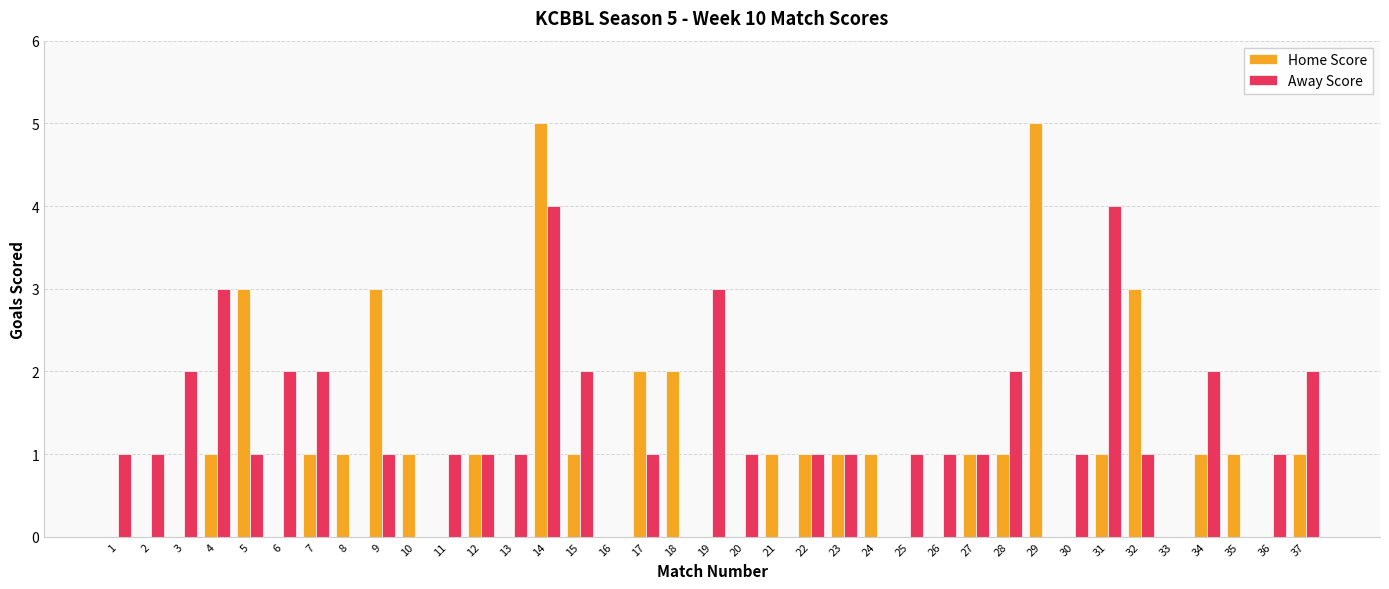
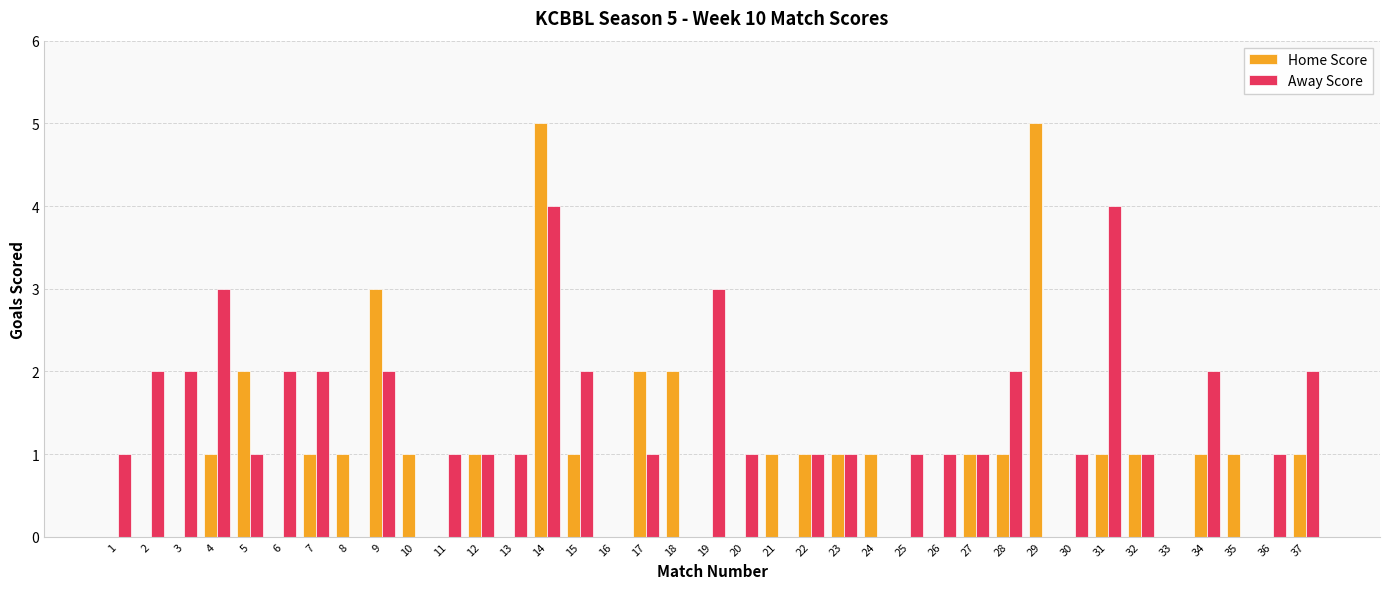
  {
    "Home Score": {
      "1": 0,
      "2": 0,
      "3": 0,
      "4": 1,
-     "5": 3,
+     "5": 2,
      "6": 0,
      "7": 1,
      "8": 1,
      "9": 3,
      "10": 1,
      "11": 0,
      "12": 1,
      "13": 0,
      "14": 5,
      "15": 1,
      "16": 0,
      "17": 2,
      "18": 2,
      "19": 0,
      "20": 0,
      "21": 1,
      "22": 1,
      "23": 1,
      "24": 1,
      "25": 0,
      "26": 0,
      "27": 1,
      "28": 1,
      "29": 5,
      "30": 0,
      "31": 1,
-     "32": 3,
+     "32": 1,
      "33": 0,
      "34": 1,
      "35": 1,
      "36": 0,
      "37": 1
    },
    "Away Score": {
      "1": 1,
-     "2": 1,
+     "2": 2,
      "3": 2,
      "4": 3,
      "5": 1,
      "6": 2,
      "7": 2,
      "8": 0,
-     "9": 1,
+     "9": 2,
      "10": 0,
      "11": 1,
      "12": 1,
      "13": 1,
      "14": 4,
      "15": 2,
      "16": 0,
      "17": 1,
      "18": 0,
      "19": 3,
      "20": 1,
      "21": 0,
      "22": 1,
      "23": 1,
      "24": 0,
      "25": 1,
      "26": 1,
      "27": 1,
      "28": 2,
      "29": 0,
      "30": 1,
      "31": 4,
      "32": 1,
      "33": 0,
      "34": 2,
      "35": 0,
      "36": 1,
      "37": 2
    }
  }
